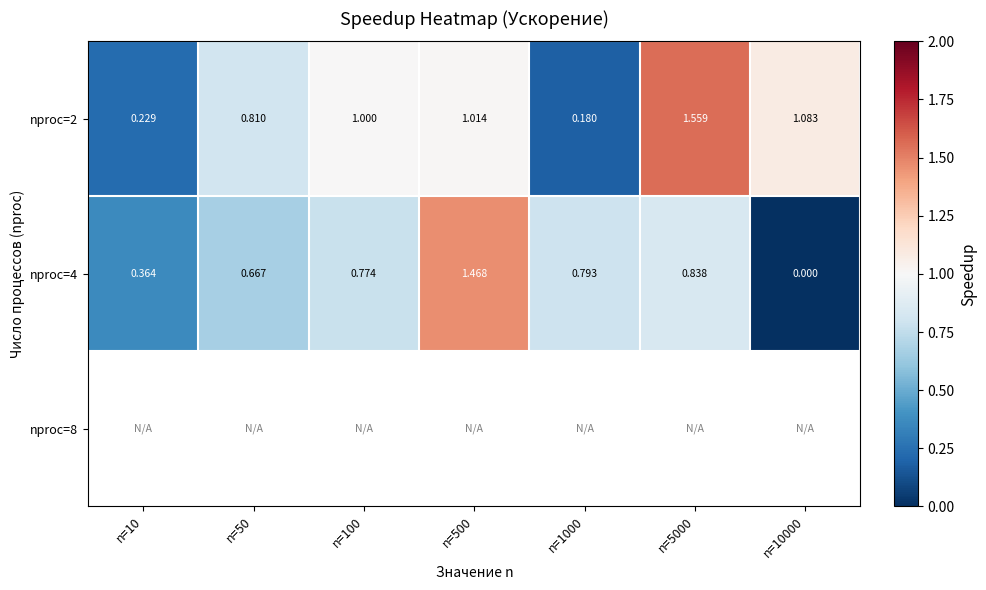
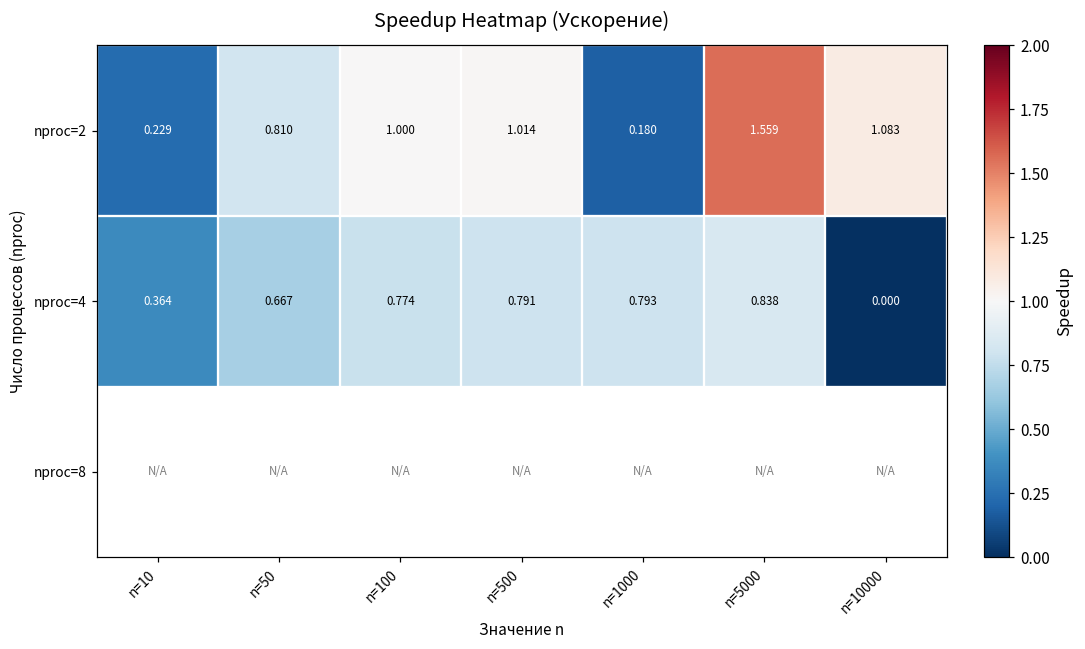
  {
    "nproc=2": {
      "n=10": 0.229,
      "n=50": 0.810,
      "n=100": 1.000,
      "n=500": 1.014,
      "n=1000": 0.180,
      "n=5000": 1.559,
      "n=10000": 1.083
    },
    "nproc=4": {
      "n=10": 0.364,
      "n=50": 0.667,
      "n=100": 0.774,
-     "n=500": 1.468,
+     "n=500": 0.791,
      "n=1000": 0.793,
      "n=5000": 0.838,
      "n=10000": 0.000
    }
  }
